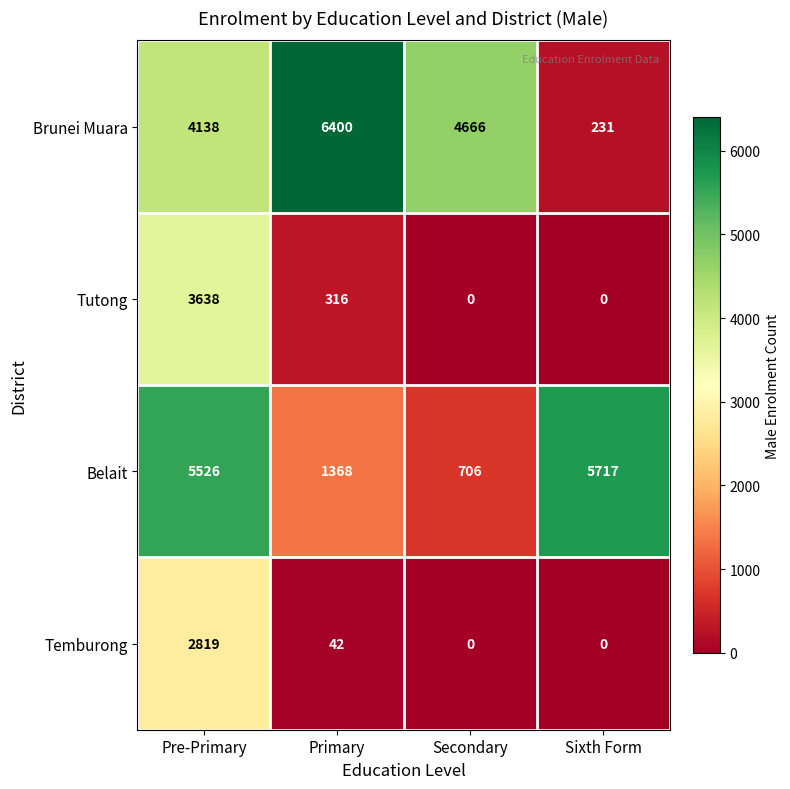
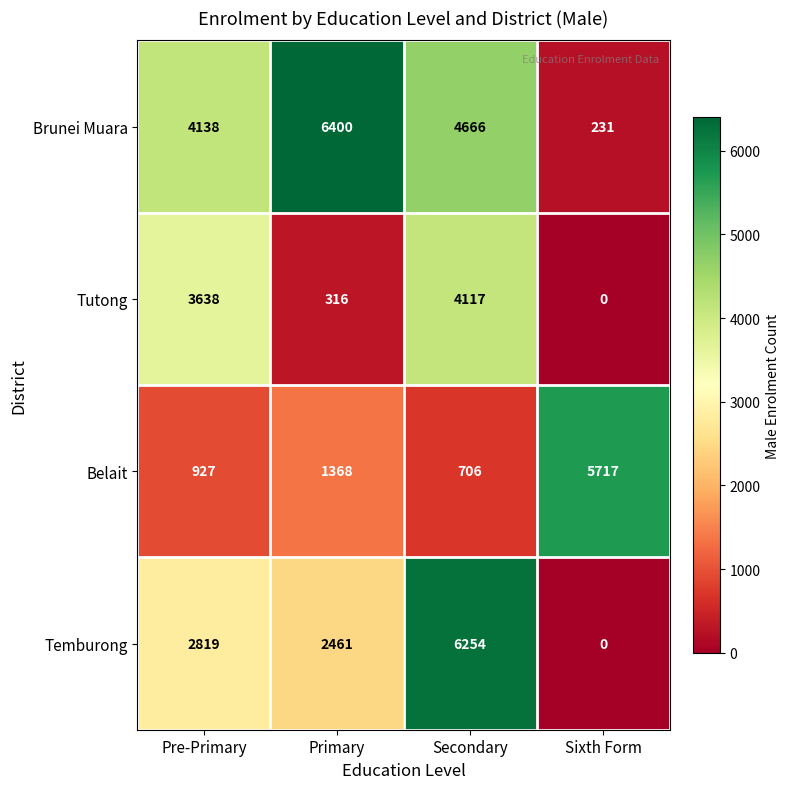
  {
    "Brunei Muara": {
      "Pre-Primary": 4138,
      "Primary": 6400,
      "Secondary": 4666
    },
    "Tutong": {
      "Pre-Primary": 3638,
      "Primary": 316,
-     "Secondary": 0,
+     "Secondary": 4117,
      "Sixth Form": 0
    },
    "Belait": {
-     "Pre-Primary": 5526,
+     "Pre-Primary": 927,
      "Primary": 1368,
      "Secondary": 706,
      "Sixth Form": 5717
    },
    "Temburong": {
      "Pre-Primary": 2819,
-     "Primary": 42,
-     "Secondary": 0,
+     "Primary": 2461,
+     "Secondary": 6254,
      "Sixth Form": 0
    }
  }
